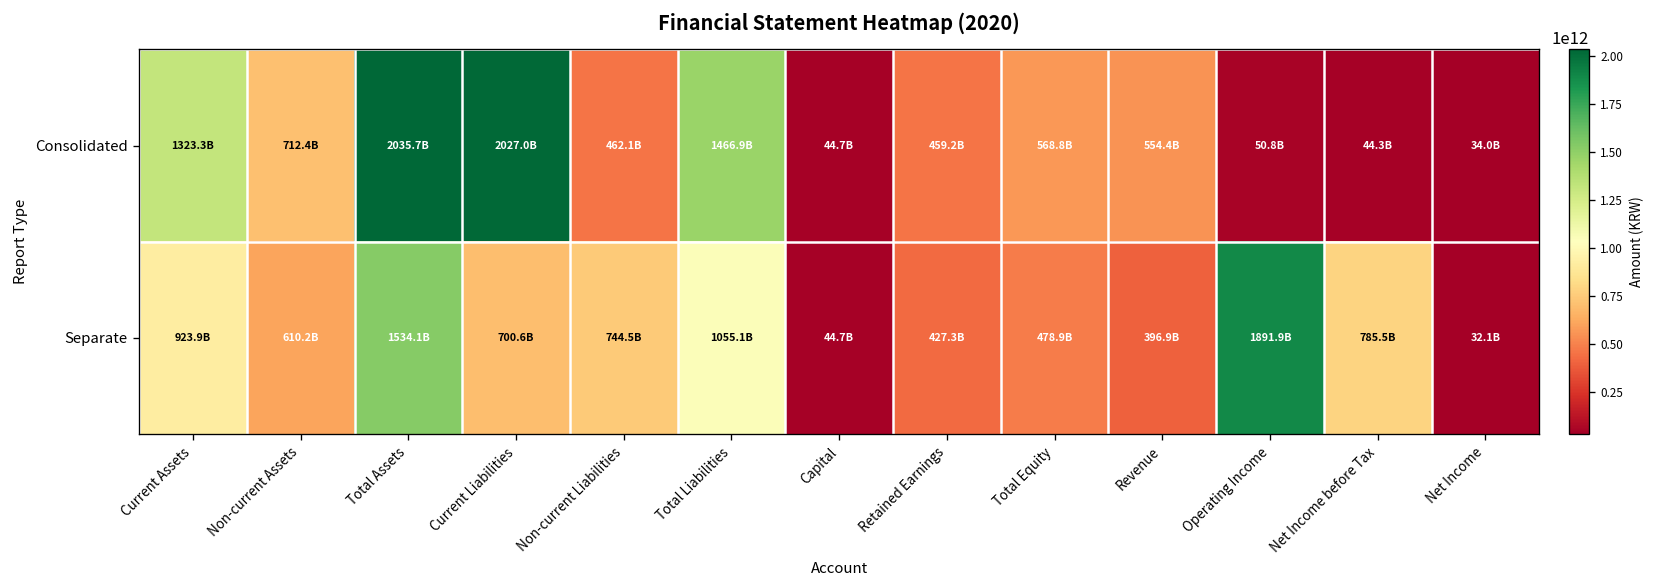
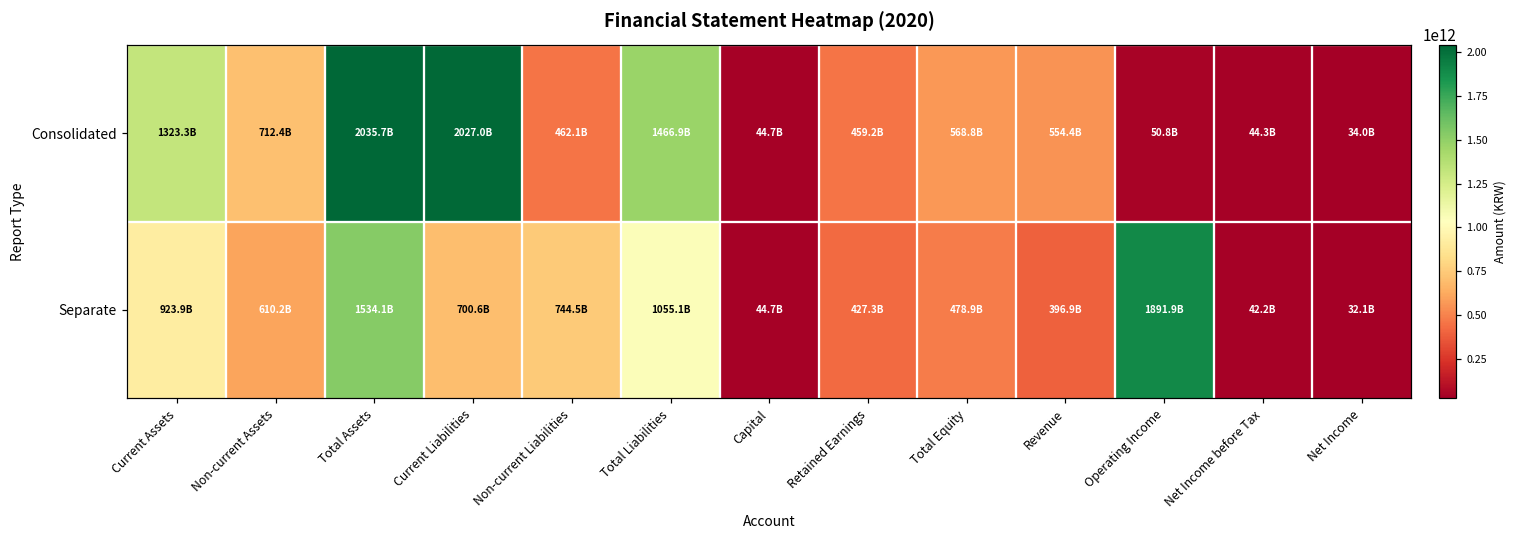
  {
    "Consolidated": {
      "Current Assets": "1323.3B",
      "Non-current Assets": "712.4B",
      "Total Assets": "2035.7B",
      "Current Liabilities": "2027.0B",
      "Non-current Liabilities": "462.1B",
      "Total Liabilities": "1466.9B",
      "Capital": "44.7B",
      "Retained Earnings": "459.2B",
      "Total Equity": "568.8B",
      "Revenue": "554.4B",
      "Operating Income": "50.8B",
      "Net Income before Tax": "44.3B",
      "Net Income": "34.0B"
    },
    "Separate": {
      "Current Assets": "923.9B",
      "Non-current Assets": "610.2B",
      "Total Assets": "1534.1B",
      "Current Liabilities": "700.6B",
      "Non-current Liabilities": "744.5B",
      "Total Liabilities": "1055.1B",
      "Capital": "44.7B",
      "Retained Earnings": "427.3B",
      "Total Equity": "478.9B",
      "Revenue": "396.9B",
      "Operating Income": "1891.9B",
-     "Net Income before Tax": "785.5B",
+     "Net Income before Tax": "42.2B",
      "Net Income": "32.1B"
    }
  }
